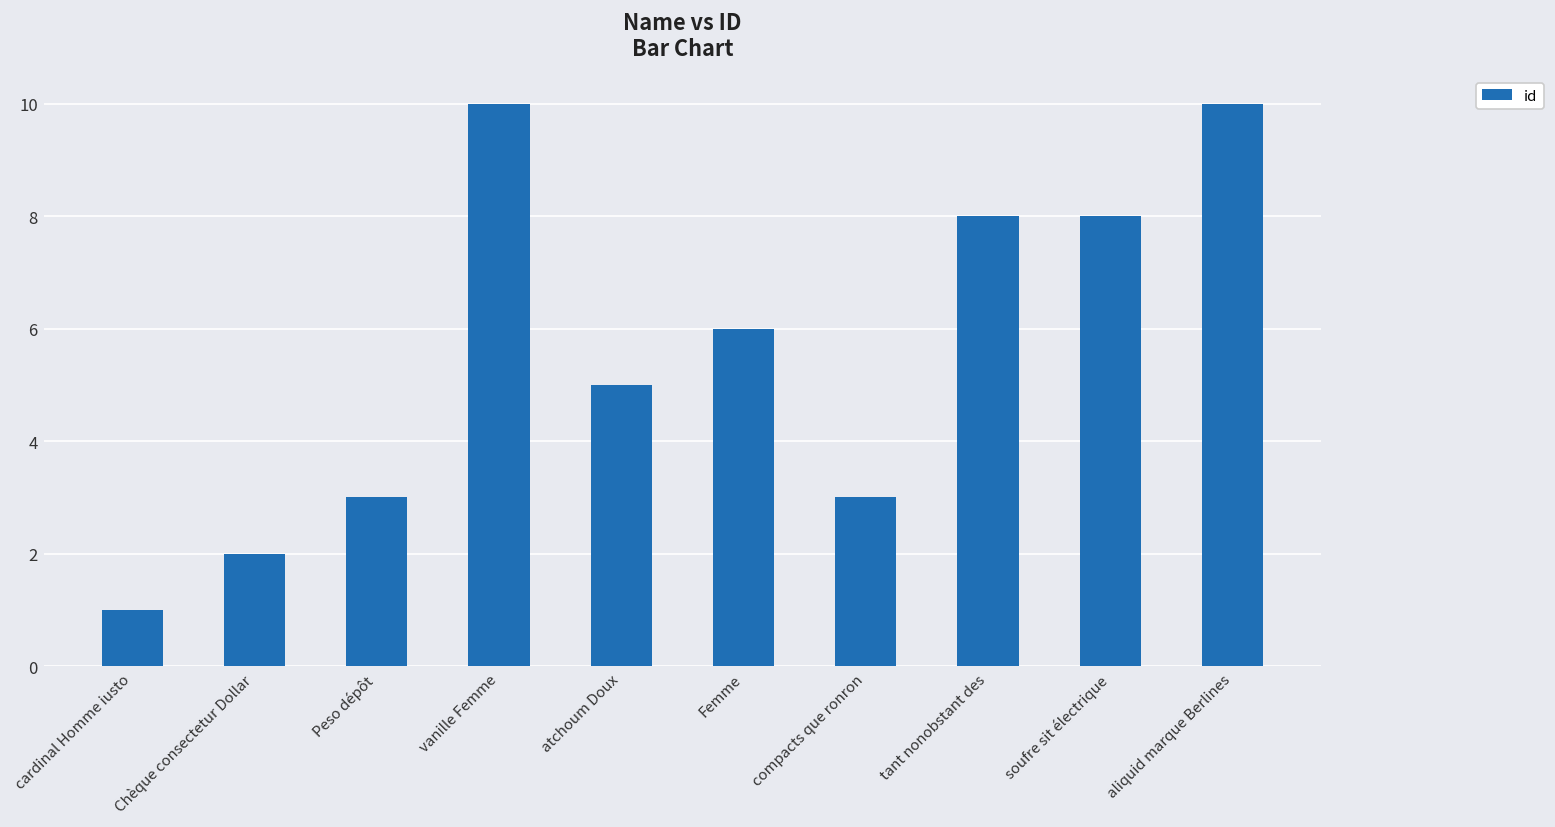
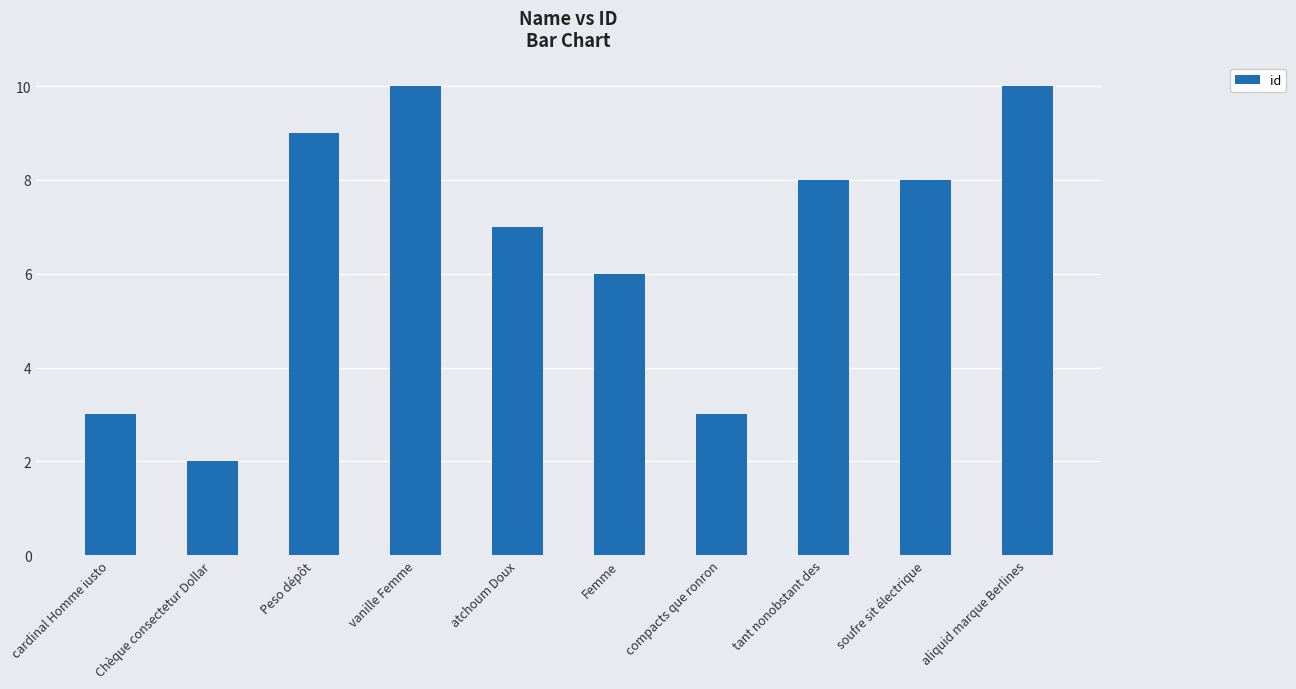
  {
-   "cardinal Homme iusto": 1,
+   "cardinal Homme iusto": 3,
    "Chèque consectetur Dollar": 2,
-   "Peso dépôt": 3,
+   "Peso dépôt": 9,
    "vanille Femme": 10,
-   "atchoum Doux": 5,
+   "atchoum Doux": 7,
    "Femme": 6,
    "compacts que ronron": 3,
    "tant nonobstant des": 8,
    "soufre sit électrique": 8,
    "aliquid marque Berlines": 10
  }
